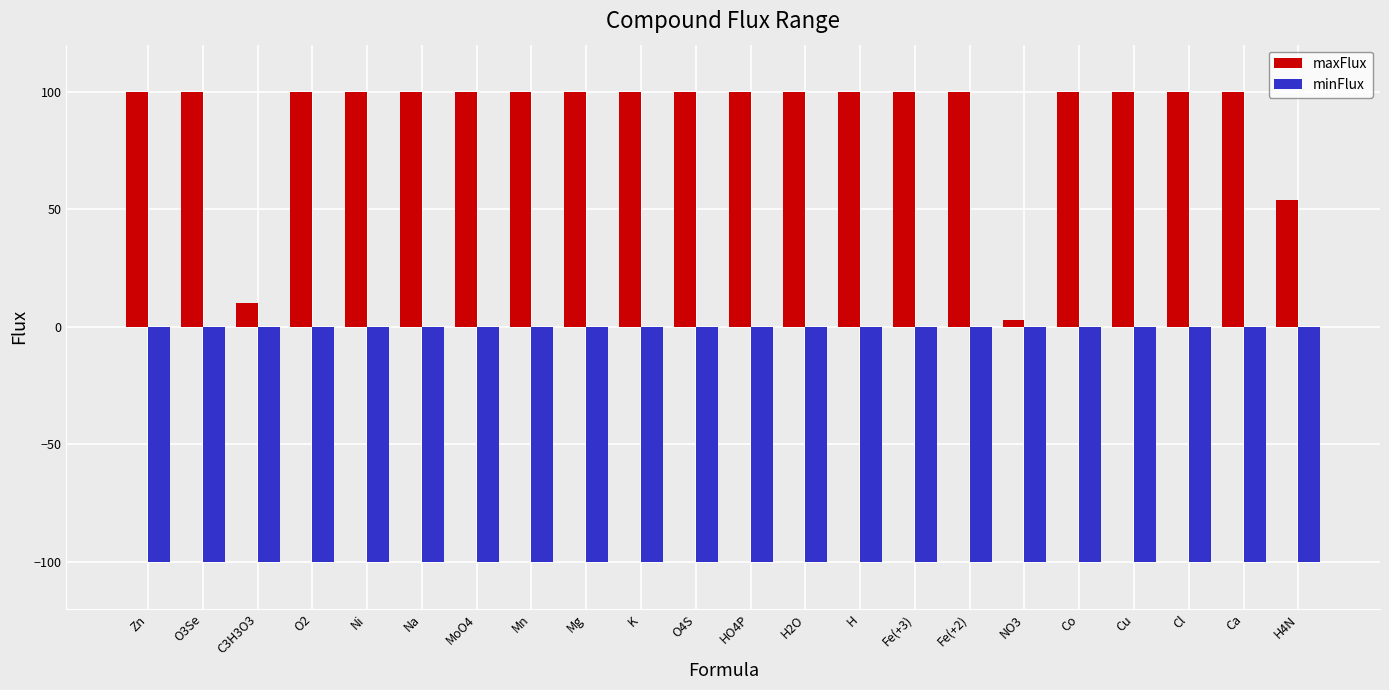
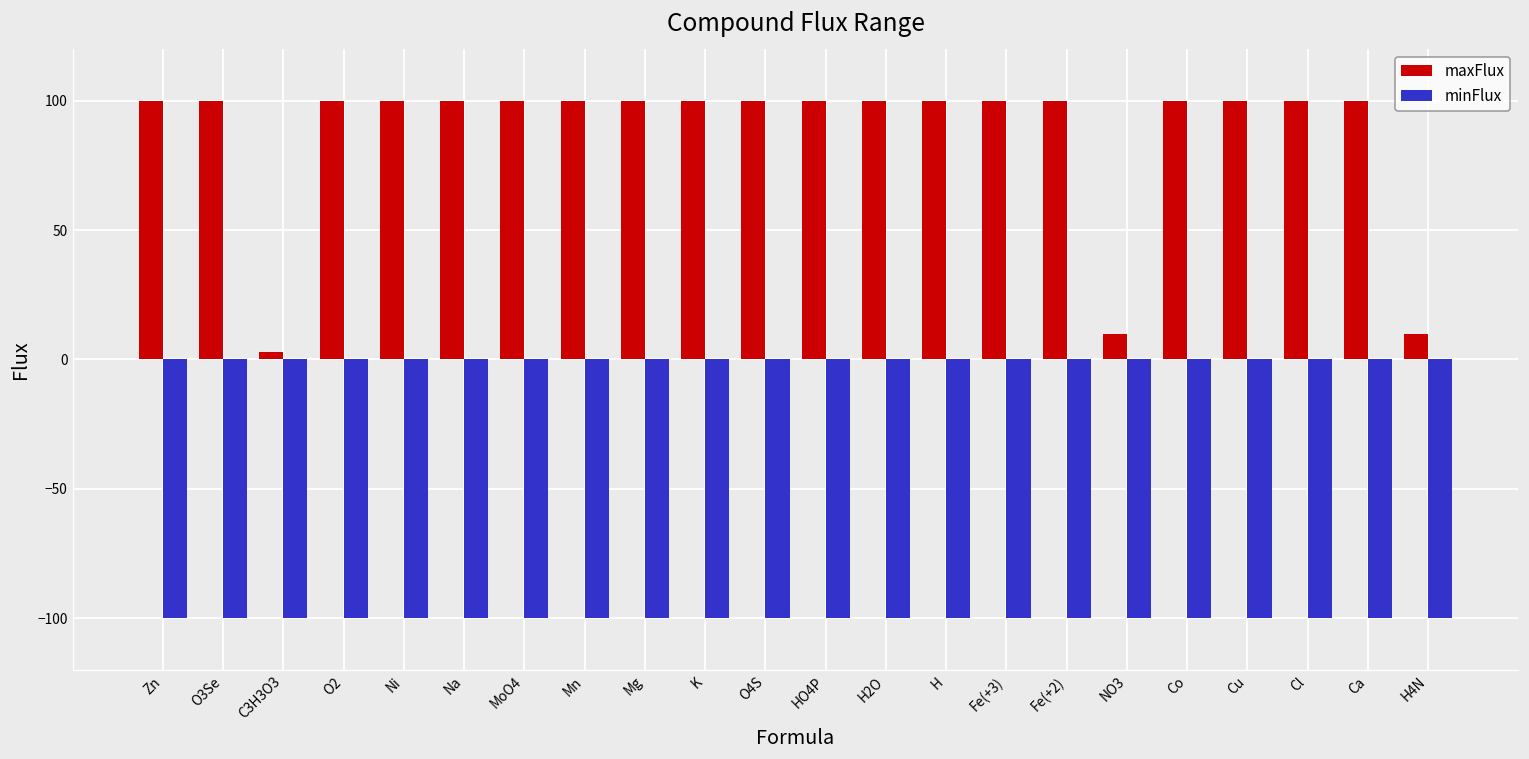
  {
    "maxFlux": {
      "Zn": 100,
      "O3Se": 100,
-     "C3H3O3": 10,
+     "C3H3O3": 3,
      "O2": 100,
      "Ni": 100,
      "Na": 100,
      "MoO4": 100,
      "Mn": 100,
      "Mg": 100,
      "K": 100,
      "O4S": 100,
      "HO4P": 100,
      "H2O": 100,
      "H": 100,
      "Fe(+3)": 100,
      "Fe(+2)": 100,
-     "NO3": 3,
+     "NO3": 10,
      "Co": 100,
      "Cu": 100,
      "Cl": 100,
      "Ca": 100,
-     "H4N": 54
+     "H4N": 10
    },
    "minFlux": {
      "Zn": -100,
      "O3Se": -100,
      "C3H3O3": -100,
      "O2": -100,
      "Ni": -100,
      "Na": -100,
      "MoO4": -100,
      "Mn": -100,
      "Mg": -100,
      "K": -100,
      "O4S": -100,
      "HO4P": -100,
      "H2O": -100,
      "H": -100,
      "Fe(+3)": -100,
      "Fe(+2)": -100,
      "NO3": -100,
      "Co": -100,
      "Cu": -100,
      "Cl": -100,
      "Ca": -100,
      "H4N": -100
    }
  }
